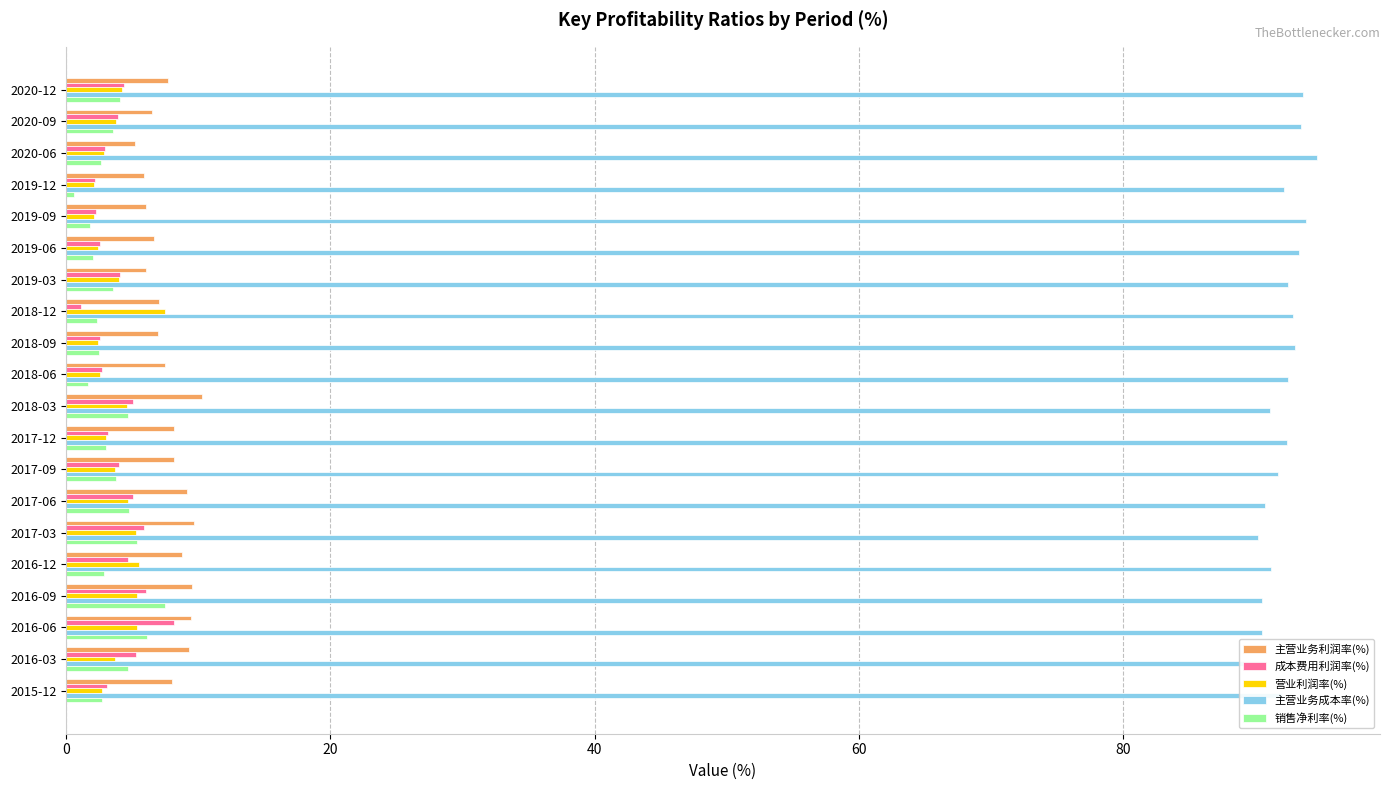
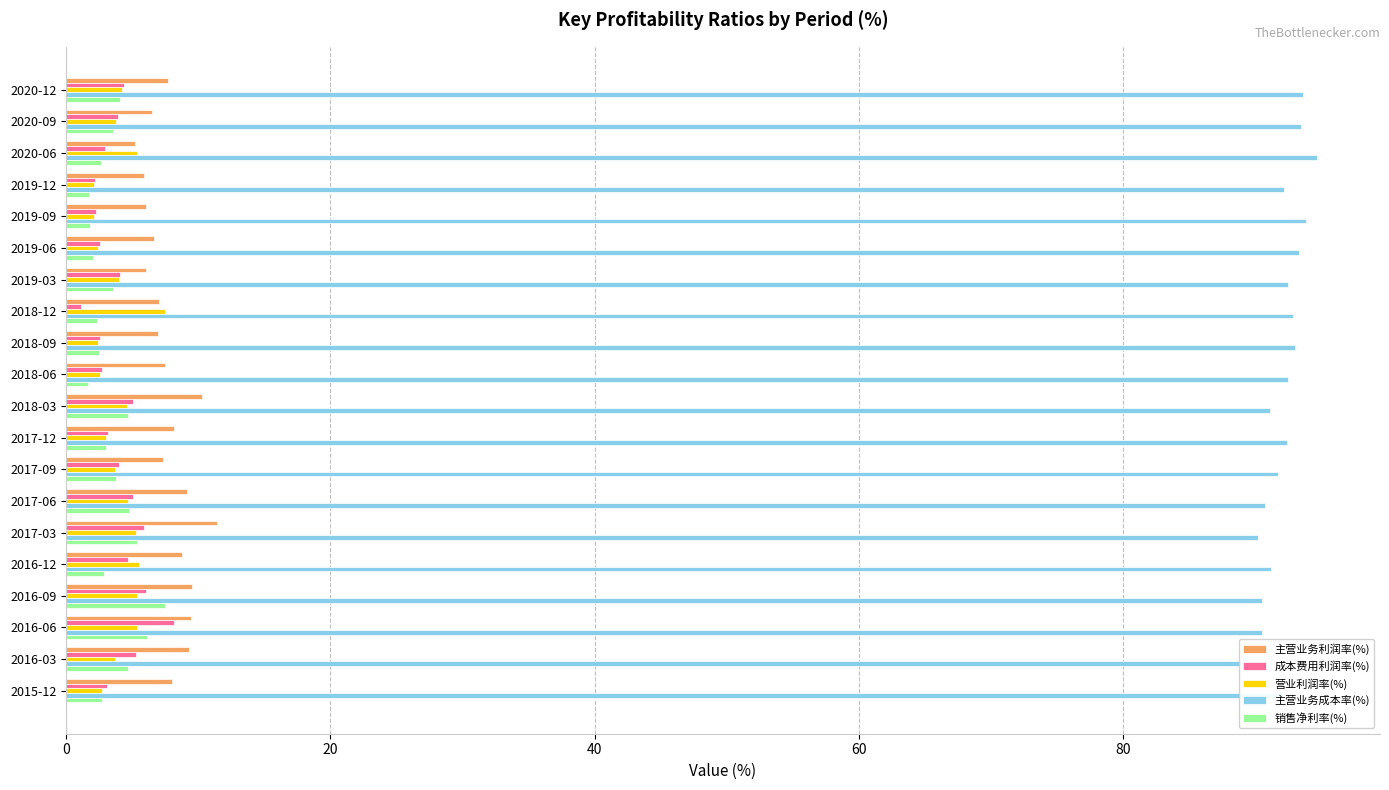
  {
    "主营业务利润率(%)": {
      "2020-12": 7.7,
      "2020-09": 6.5,
      "2020-06": 5.2,
      "2019-12": 5.9,
      "2019-09": 6.1,
      "2019-06": 6.6,
      "2019-03": 6.0,
      "2018-12": 7.0,
      "2018-09": 6.9,
      "2018-06": 7.4,
      "2018-03": 10.3,
      "2017-12": 8.2,
-     "2017-09": 8.2,
+     "2017-09": 7.3,
      "2017-06": 9.1,
-     "2017-03": 9.7,
+     "2017-03": 11.4,
      "2016-12": 8.8,
      "2016-09": 9.5,
      "2016-06": 9.5,
      "2016-03": 9.3,
      "2015-12": 8.0
    },
    "成本费用利润率(%)": {
      "2020-12": 4.4,
      "2020-09": 3.9,
      "2020-06": 2.9,
      "2019-12": 2.2,
      "2019-09": 2.2,
      "2019-06": 2.5,
      "2019-03": 4.1,
      "2018-12": 1.2,
      "2018-09": 2.6,
      "2018-06": 2.7,
      "2018-03": 5.0,
      "2017-12": 3.1,
      "2017-09": 4.0,
      "2017-06": 5.0,
      "2017-03": 5.9,
      "2016-12": 4.7,
      "2016-09": 6.0,
      "2016-06": 8.2,
      "2016-03": 5.3,
      "2015-12": 3.1
    },
    "营业利润率(%)": {
      "2020-12": 4.2,
      "2020-09": 3.8,
-     "2020-06": 2.9,
+     "2020-06": 5.4,
      "2019-12": 2.1,
      "2019-09": 2.1,
      "2019-06": 2.4,
      "2019-03": 4.0,
      "2018-12": 7.5,
      "2018-09": 2.4,
      "2018-06": 2.6,
      "2018-03": 4.6,
      "2017-12": 3.0,
      "2017-09": 3.7,
      "2017-06": 4.7,
      "2017-03": 5.3,
      "2016-12": 5.5,
      "2016-09": 5.4,
      "2016-06": 5.4,
      "2016-03": 3.7,
      "2015-12": 2.7
    },
    "主营业务成本率(%)": {
      "2020-12": 93.6,
      "2020-09": 93.5,
      "2020-06": 94.7,
      "2019-12": 92.2,
      "2019-09": 93.9,
      "2019-06": 93.3,
      "2019-03": 92.5,
      "2018-12": 92.9,
      "2018-09": 93.0,
      "2018-06": 92.4,
      "2018-03": 91.1,
      "2017-12": 92.4,
      "2017-09": 91.7,
      "2017-06": 90.7,
      "2017-03": 90.2,
      "2016-12": 91.1,
      "2016-09": 90.5,
      "2016-06": 90.5
    },
    "销售净利率(%)": {
      "2020-12": 4.0,
      "2020-09": 3.6,
      "2020-06": 2.6,
-     "2019-12": 0.6,
+     "2019-12": 1.8,
      "2019-09": 1.8,
      "2019-06": 2.0,
      "2019-03": 3.5,
      "2018-12": 2.3,
      "2018-09": 2.5,
      "2018-06": 1.7,
      "2018-03": 4.7,
      "2017-12": 3.0,
      "2017-09": 3.8,
      "2017-06": 4.7,
      "2017-03": 5.4,
      "2016-12": 2.9,
      "2016-09": 7.5,
      "2016-06": 6.1,
      "2016-03": 4.7,
      "2015-12": 2.7
    }
  }
